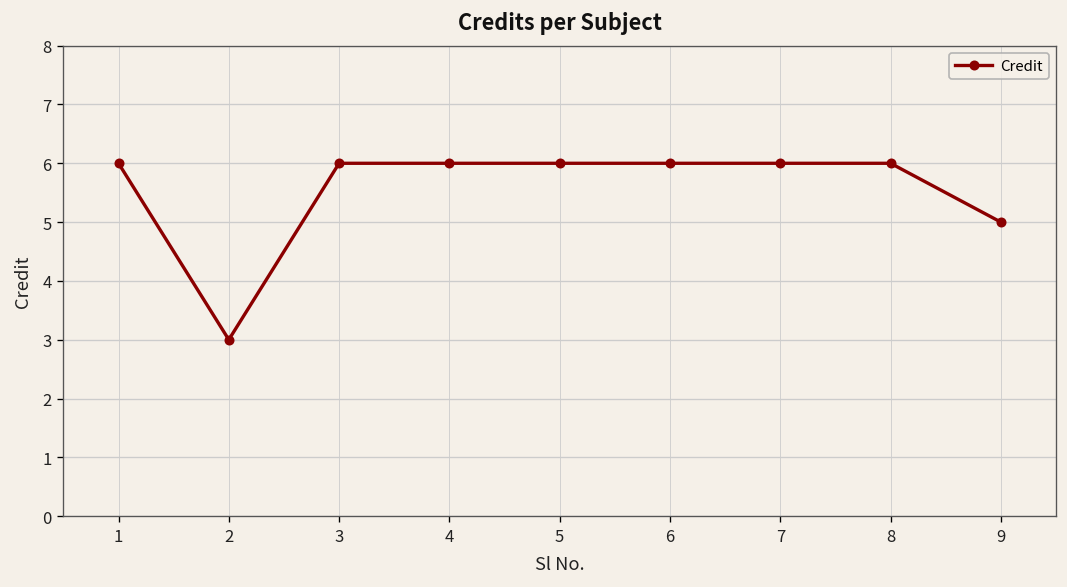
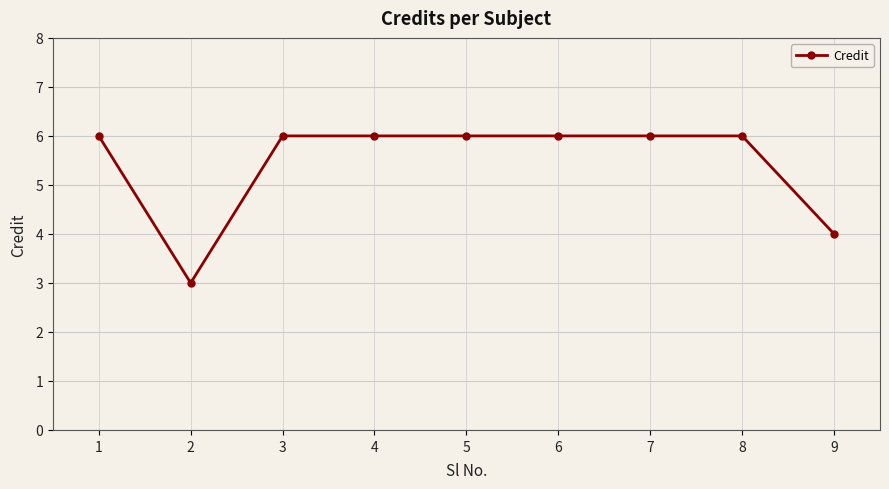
  {
    "1": 6,
    "2": 3,
    "3": 6,
    "4": 6,
    "5": 6,
    "6": 6,
    "7": 6,
    "8": 6,
-   "9": 5
+   "9": 4
  }
